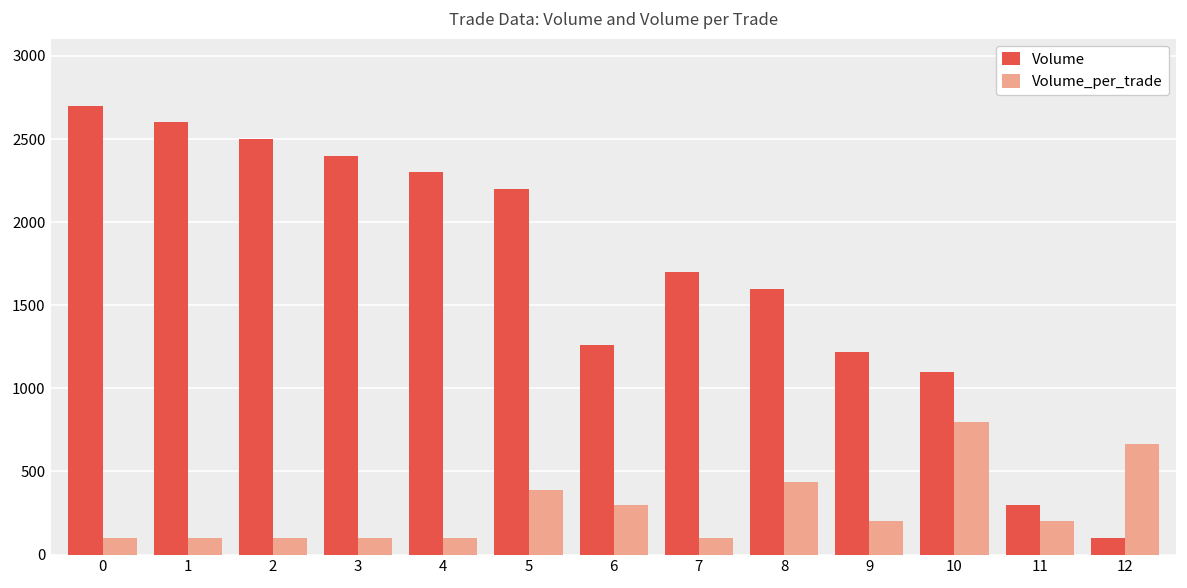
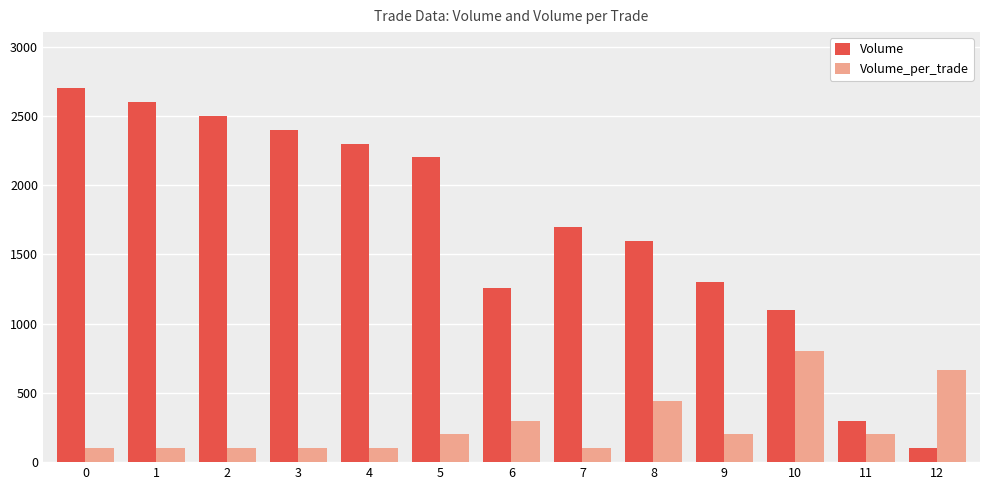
  {
    "Volume": {
      "0": 2700,
      "1": 2600,
      "2": 2500,
      "3": 2400,
      "4": 2300,
      "5": 2200,
      "6": 1260,
      "7": 1700,
      "8": 1600,
-     "9": 1220,
+     "9": 1300,
      "10": 1100,
      "11": 300,
      "12": 100
    },
    "Volume_per_trade": {
      "0": 100,
      "1": 100,
      "2": 100,
      "3": 100,
      "4": 100,
-     "5": 390,
+     "5": 200,
      "6": 300,
      "7": 100,
      "8": 440,
      "9": 200,
      "10": 800,
      "11": 200,
      "12": 670
    }
  }
